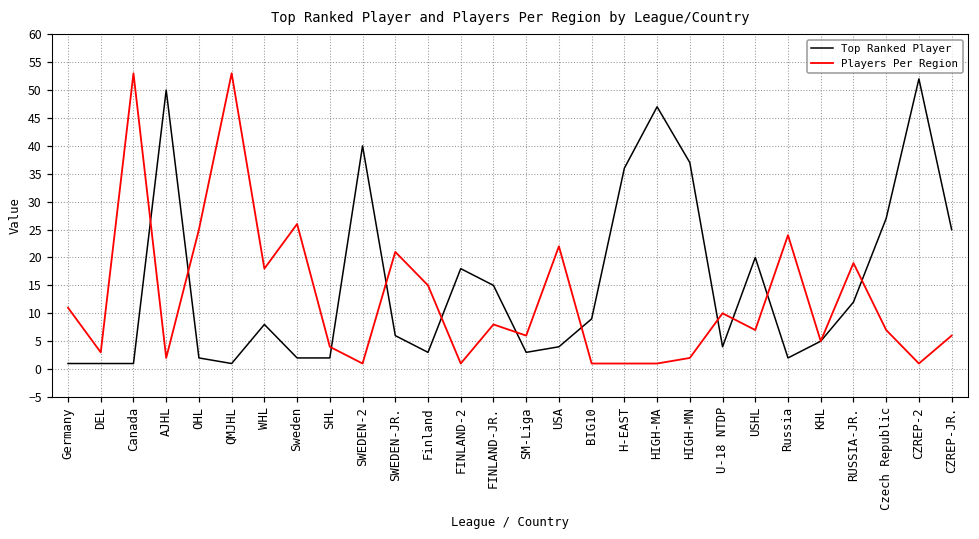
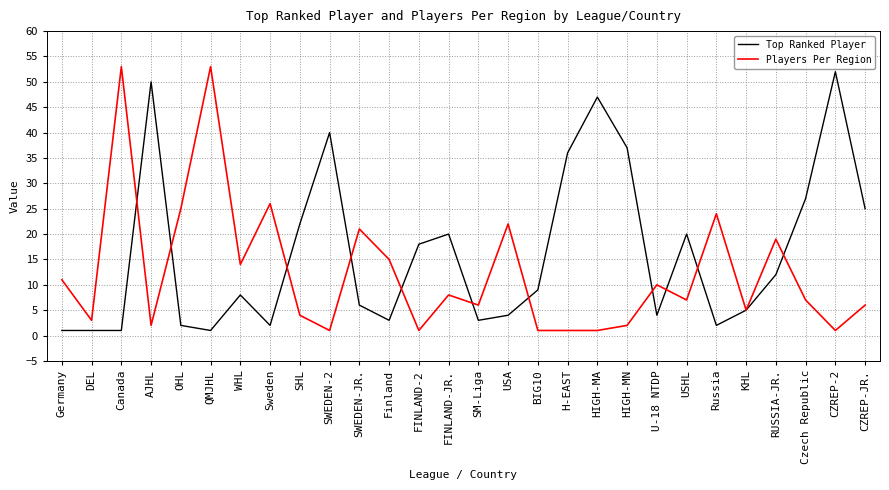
  {
    "Top Ranked Player": {
      "Germany": 1,
      "DEL": 1,
      "Canada": 1,
      "AJHL": 50,
      "OHL": 2,
      "QMJHL": 1,
      "WHL": 8,
      "Sweden": 2,
-     "SHL": 2,
+     "SHL": 22,
      "SWEDEN-2": 40,
      "SWEDEN-JR.": 6,
      "Finland": 3,
      "FINLAND-2": 18,
-     "FINLAND-JR.": 15,
+     "FINLAND-JR.": 20,
      "SM-Liga": 3,
      "USA": 4,
      "BIG10": 9,
      "H-EAST": 36,
      "HIGH-MA": 47,
      "HIGH-MN": 37,
      "U-18 NTDP": 4,
      "USHL": 20,
      "Russia": 2,
      "RUSSIA-JR.": 12,
      "Czech Republic": 27,
      "CZREP-2": 52,
      "CZREP-JR.": 25
    },
    "Players Per Region": {
      "Germany": 11,
      "DEL": 3,
      "Canada": 53,
      "AJHL": 2,
      "OHL": 25,
      "QMJHL": 53,
-     "WHL": 18,
+     "WHL": 14,
      "Sweden": 26,
      "SHL": 4,
      "SWEDEN-2": 1,
      "SWEDEN-JR.": 21,
      "Finland": 15,
      "FINLAND-2": 1,
      "FINLAND-JR.": 8,
      "SM-Liga": 6,
      "USA": 22,
      "BIG10": 1,
      "H-EAST": 1,
      "HIGH-MA": 1,
      "HIGH-MN": 2,
      "U-18 NTDP": 10,
      "USHL": 7,
      "Russia": 24,
      "RUSSIA-JR.": 19,
      "Czech Republic": 7,
      "CZREP-2": 1,
      "CZREP-JR.": 6
    }
  }
